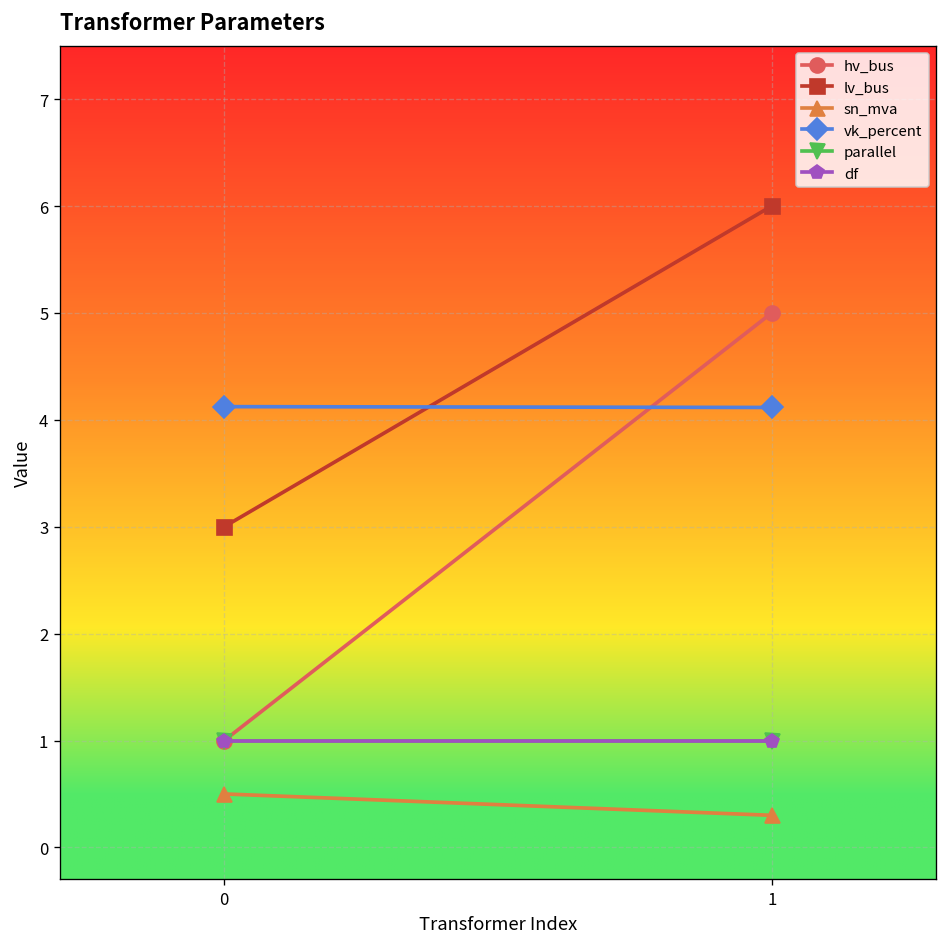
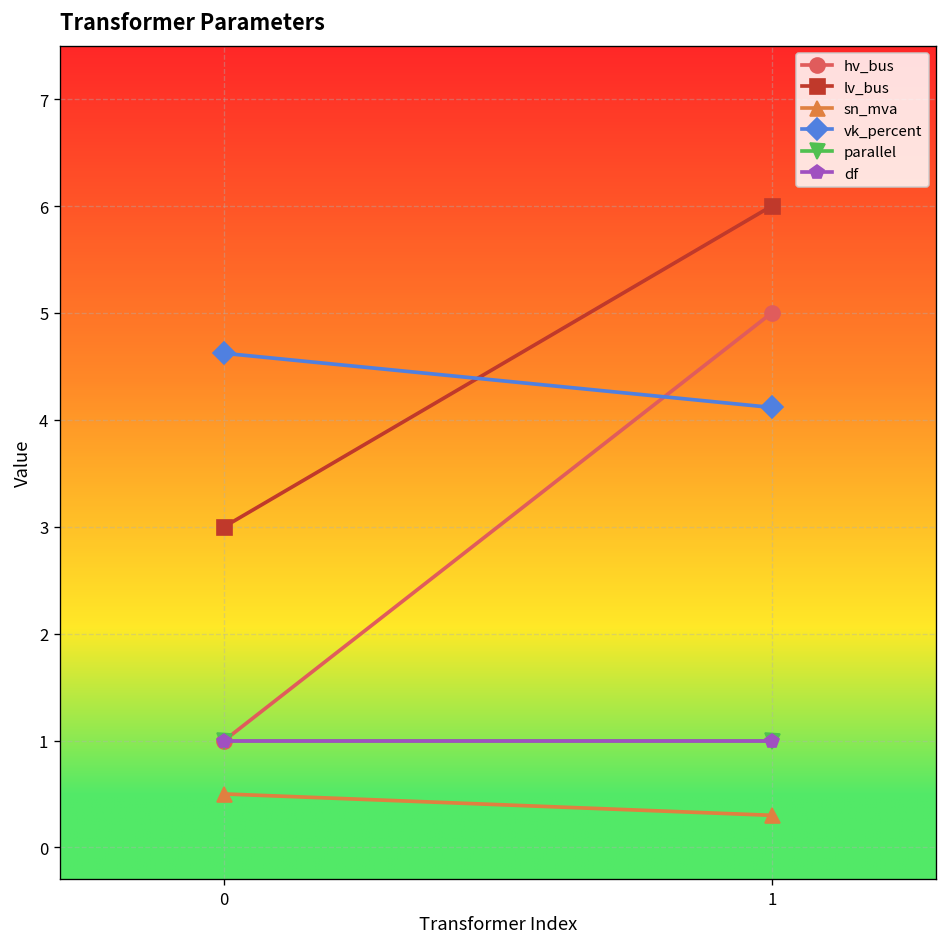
  {
    "lv_bus": {
      "0": 3.0,
      "1": 6.0
    },
    "vk_percent": {
-     "0": 4.1,
+     "0": 4.6,
      "1": 4.1
    },
    "df": {
      "1": 1.0
    }
  }
